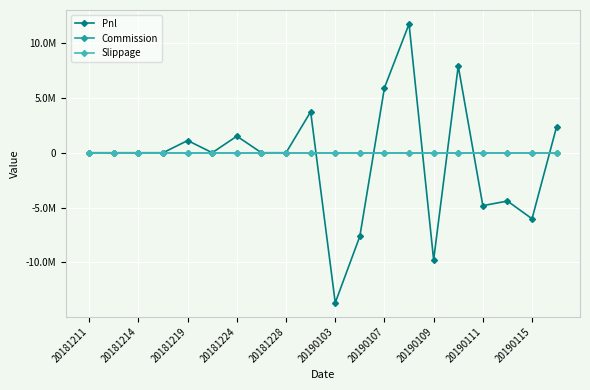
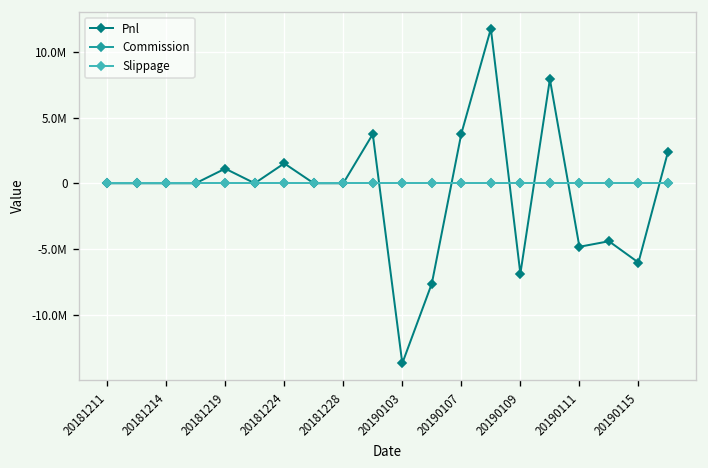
  {
    "Pnl": {
      "20181219": 1100000,
      "20181224": 1500000,
      "20190103": -13700000,
-     "20190107": 5900000,
-     "20190109": -9800000,
+     "20190107": 3800000,
+     "20190109": -6900000,
      "20190111": -4800000,
      "20190115": -6000000
    },
    "Slippage": {
      "20181219": 0,
      "20181224": 0,
      "20190103": 0,
      "20190107": 0,
      "20190109": 0,
      "20190111": 0,
      "20190115": 0
    }
  }
